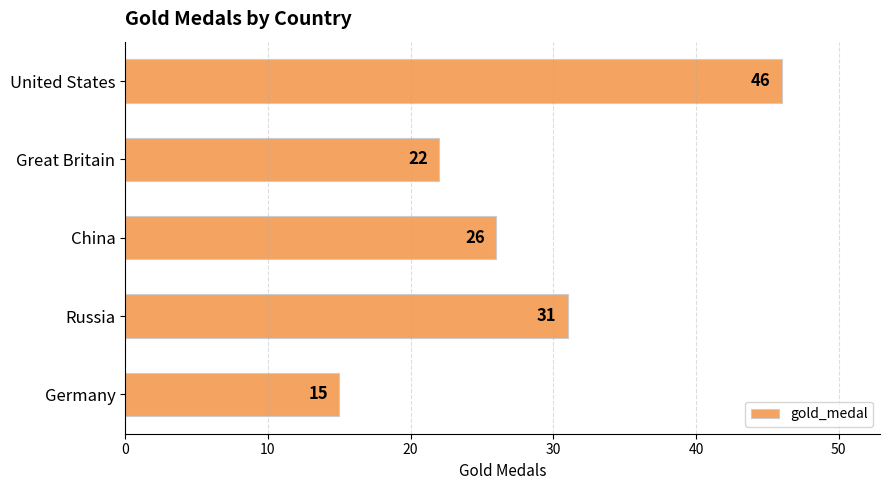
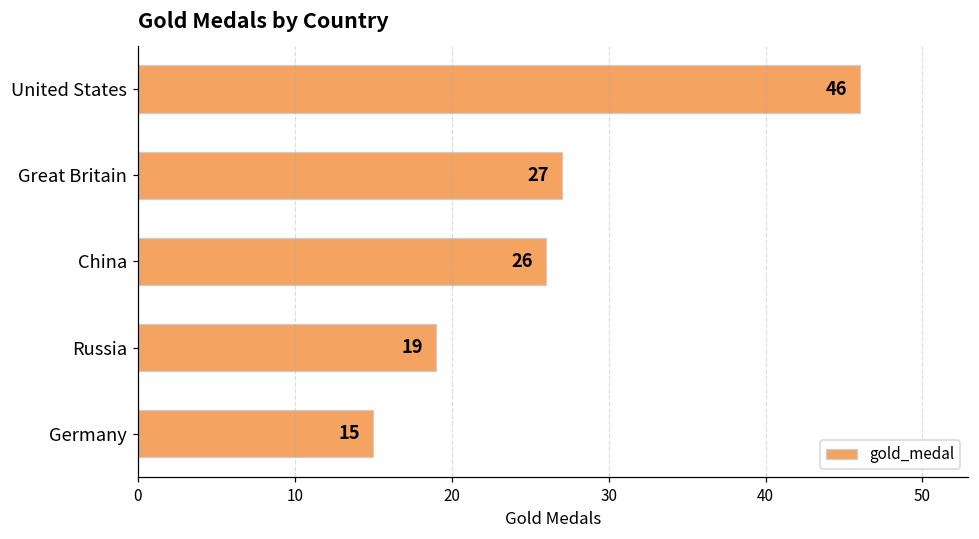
  {
    "United States": 46,
-   "Great Britain": 22,
+   "Great Britain": 27,
    "China": 26,
-   "Russia": 31,
+   "Russia": 19,
    "Germany": 15
  }
